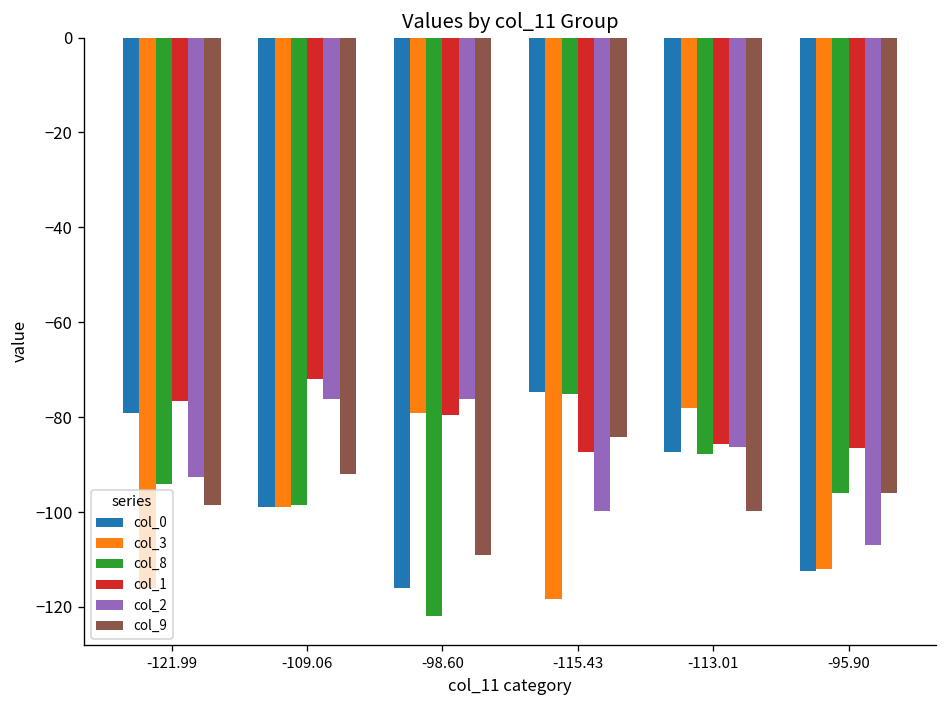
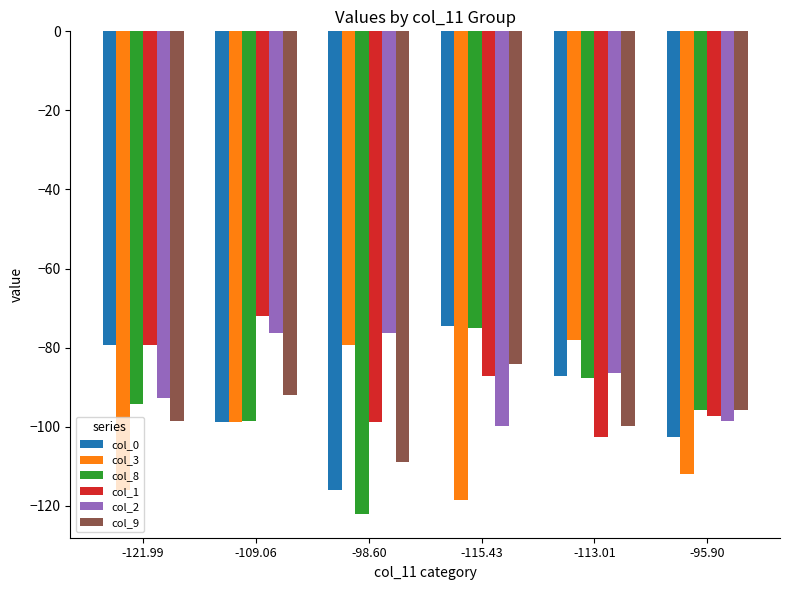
  {
    "col_0": {
      "-121.99": -79,
      "-109.06": -99,
      "-98.60": -116,
      "-115.43": -75,
      "-113.01": -87,
-     "-95.90": -112
+     "-95.90": -103
    },
    "col_3": {
      "-109.06": -99,
      "-98.60": -79,
      "-115.43": -118,
      "-113.01": -78,
      "-95.90": -112
    },
    "col_8": {
      "-121.99": -94,
      "-109.06": -99,
      "-98.60": -122,
      "-115.43": -75,
      "-113.01": -88,
      "-95.90": -96
    },
    "col_1": {
-     "-121.99": -77,
+     "-121.99": -79,
      "-109.06": -72,
-     "-98.60": -80,
+     "-98.60": -99,
      "-115.43": -87,
-     "-113.01": -86,
-     "-95.90": -87
+     "-113.01": -103,
+     "-95.90": -97
    },
    "col_2": {
      "-121.99": -93,
      "-109.06": -76,
      "-98.60": -76,
      "-115.43": -100,
      "-113.01": -86,
-     "-95.90": -107
+     "-95.90": -99
    },
    "col_9": {
      "-121.99": -99,
      "-109.06": -92,
      "-98.60": -109,
      "-115.43": -84,
      "-113.01": -100,
      "-95.90": -96
    }
  }
